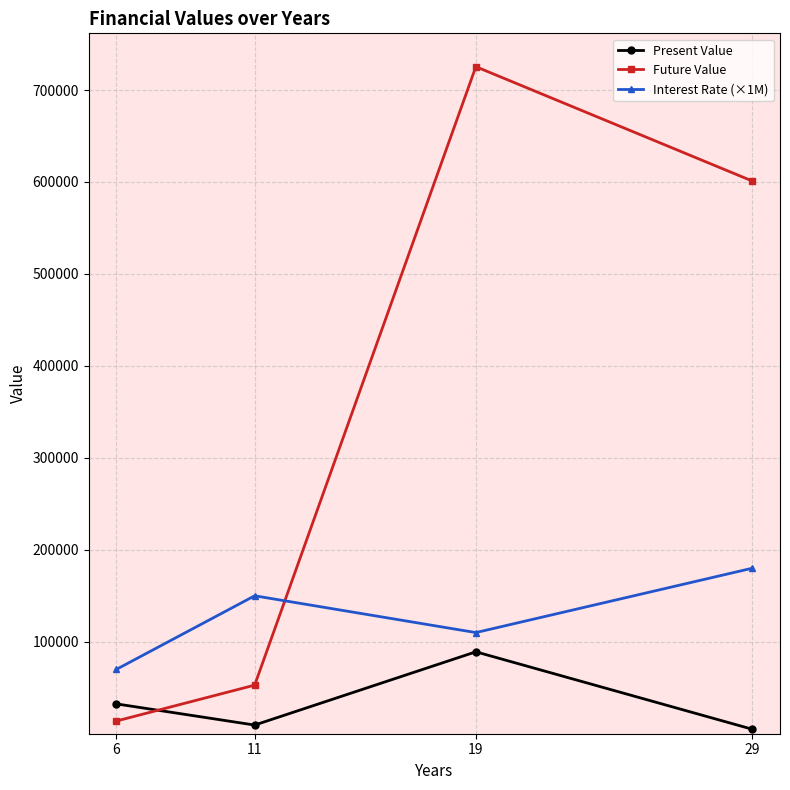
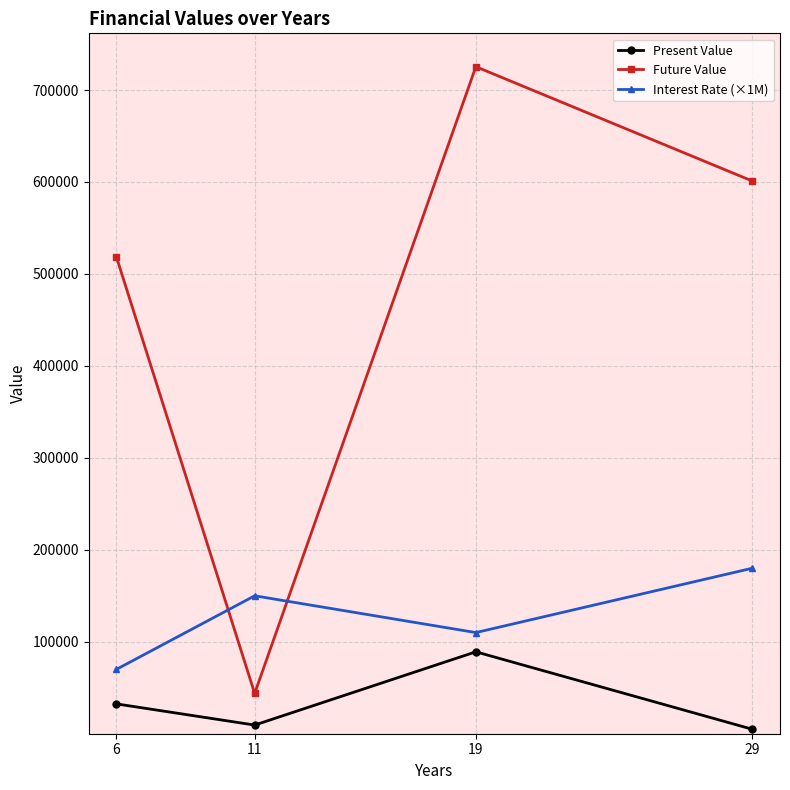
  {
    "Present Value": {
      "6": 30000,
      "11": 10000,
      "19": 90000,
      "29": 0
    },
    "Future Value": {
-     "6": 10000,
-     "11": 50000,
+     "6": 520000,
+     "11": 40000,
      "19": 730000,
      "29": 600000
    },
    "Interest Rate (×1M)": {
      "6": 70000,
      "11": 150000,
      "19": 110000,
      "29": 180000
    }
  }
